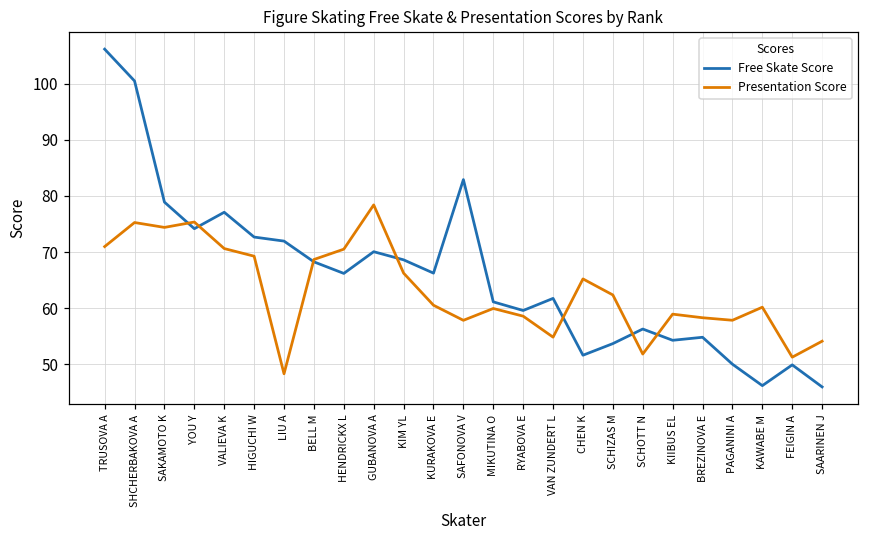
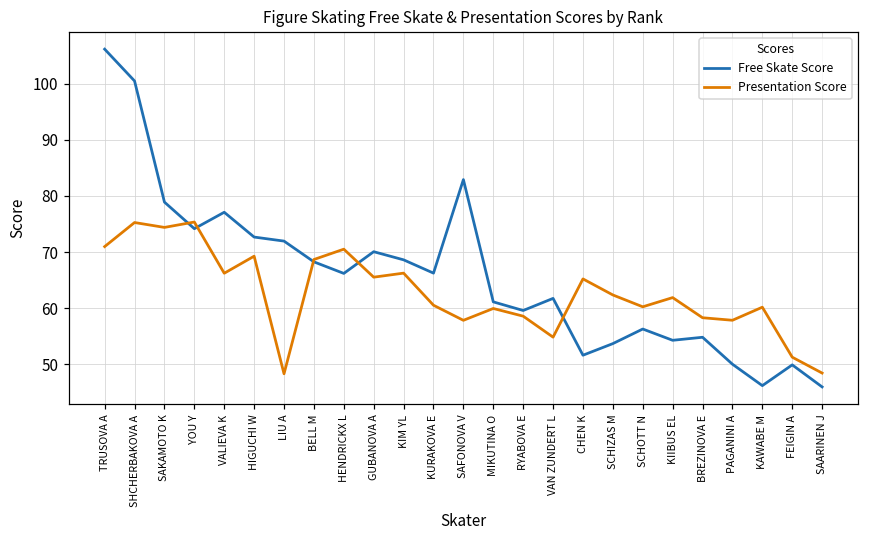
  {
    "Free Skate Score": {
      "TRUSOVA A": 106,
      "SHCHERBAKOVA A": 100,
      "SAKAMOTO K": 79,
      "YOU Y": 74,
      "VALIEVA K": 77,
      "HIGUCHI W": 73,
      "LIU A": 72,
      "HENDRICKX L": 66,
      "GUBANOVA A": 70,
      "KIM YL": 69,
      "KURAKOVA E": 66,
      "SAFONOVA V": 83,
      "MIKUTINA O": 61,
      "RYABOVA E": 60,
      "VAN ZUNDERT L": 62,
      "CHEN K": 52,
      "SCHIZAS M": 54,
      "SCHOTT N": 56,
      "KIIBUS EL": 54,
      "BREZINOVA E": 55,
      "PAGANINI A": 50,
      "KAWABE M": 46,
      "FEIGIN A": 50,
      "SAARINEN J": 46
    },
    "Presentation Score": {
      "TRUSOVA A": 71,
      "SHCHERBAKOVA A": 75,
      "SAKAMOTO K": 74,
      "YOU Y": 75,
-     "VALIEVA K": 71,
+     "VALIEVA K": 66,
      "HIGUCHI W": 69,
      "LIU A": 48,
      "HENDRICKX L": 71,
-     "GUBANOVA A": 78,
+     "GUBANOVA A": 66,
      "KIM YL": 66,
      "KURAKOVA E": 61,
      "SAFONOVA V": 58,
      "MIKUTINA O": 60,
      "RYABOVA E": 59,
      "VAN ZUNDERT L": 55,
      "CHEN K": 65,
      "SCHIZAS M": 62,
-     "SCHOTT N": 52,
-     "KIIBUS EL": 59,
+     "SCHOTT N": 60,
+     "KIIBUS EL": 62,
      "BREZINOVA E": 58,
      "PAGANINI A": 58,
      "KAWABE M": 60,
      "FEIGIN A": 51,
-     "SAARINEN J": 54
+     "SAARINEN J": 48
    }
  }
